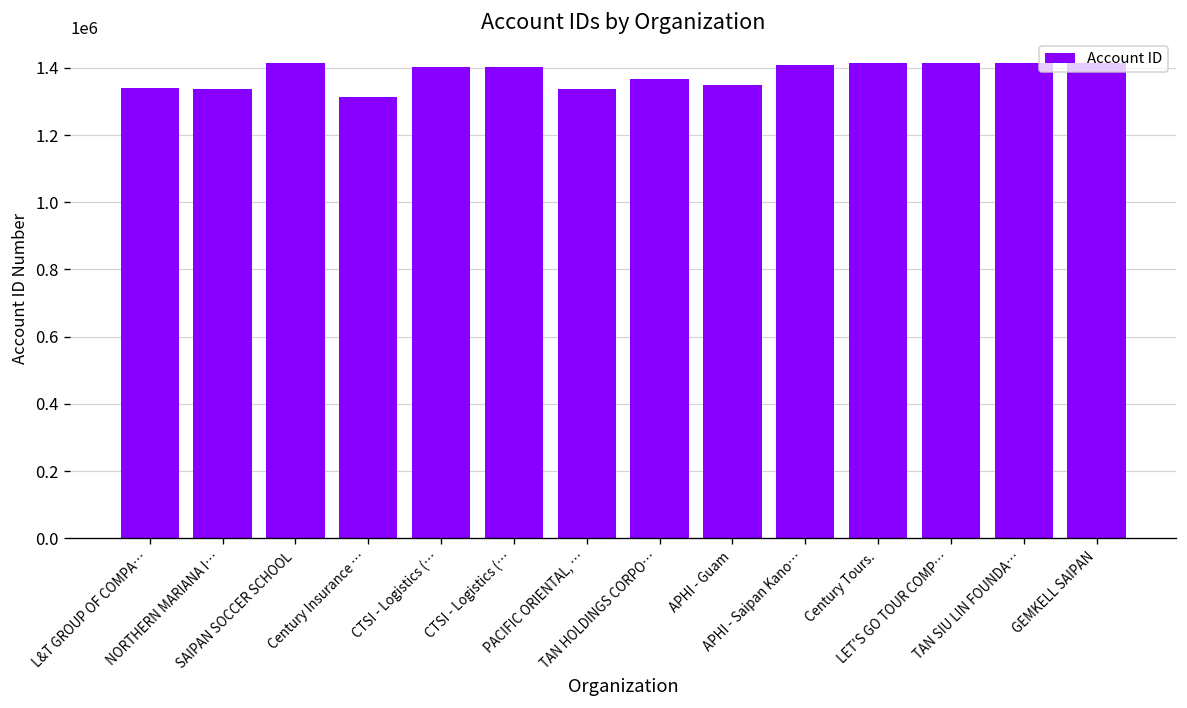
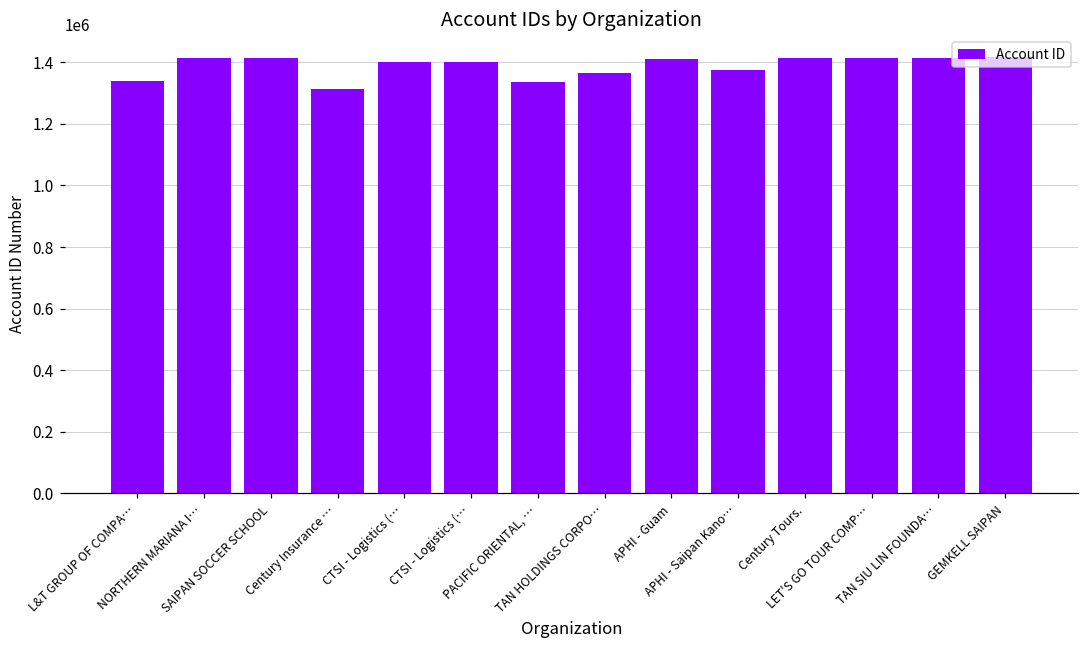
  {
    "L&T GROUP OF COMPA…": 1340000,
-   "NORTHERN MARIANA I…": 1340000,
+   "NORTHERN MARIANA I…": 1410000,
    "SAIPAN SOCCER SCHOOL": 1410000,
    "Century Insurance …": 1310000,
    "PACIFIC ORIENTAL, …": 1340000,
    "TAN HOLDINGS CORPO…": 1370000,
-   "APHI - Guam": 1350000,
-   "APHI - Saipan Kano…": 1410000,
+   "APHI - Guam": 1410000,
+   "APHI - Saipan Kano…": 1370000,
    "Century Tours.": 1410000,
    "LET'S GO TOUR COMP…": 1420000,
    "TAN SIU LIN FOUNDA…": 1410000
  }
